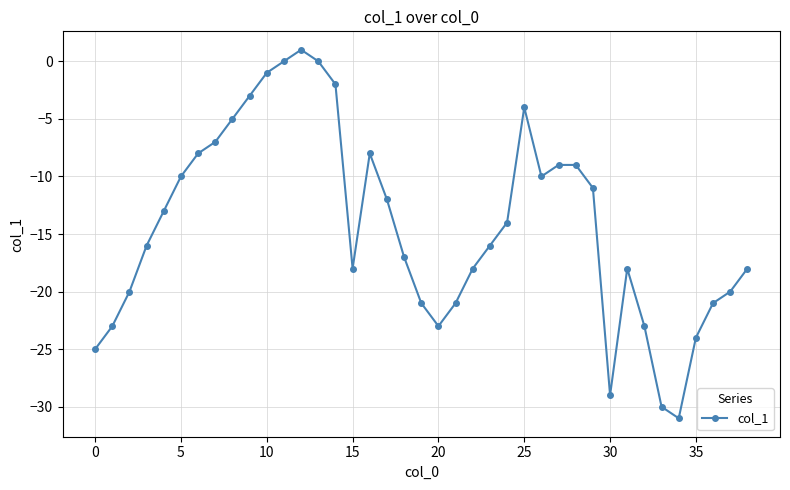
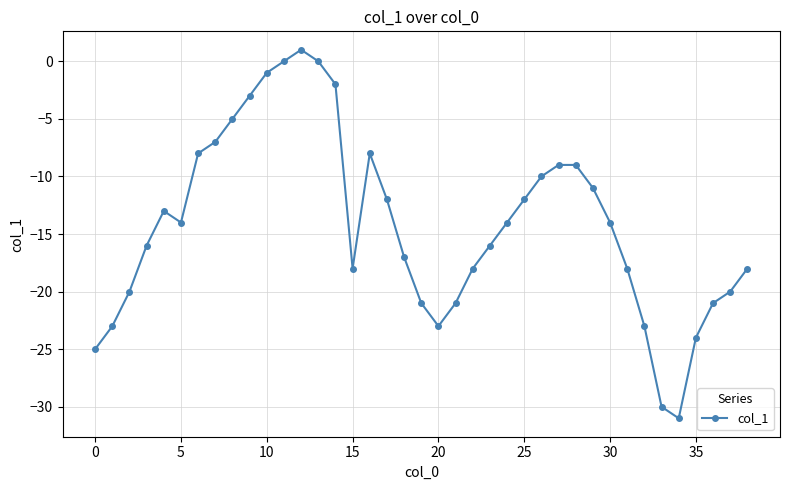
  {
    "0": -25,
-   "5": -10,
+   "5": -14,
    "10": -1,
    "15": -18,
    "20": -23,
-   "25": -4,
-   "30": -29,
+   "25": -12,
+   "30": -14,
    "35": -24
  }
